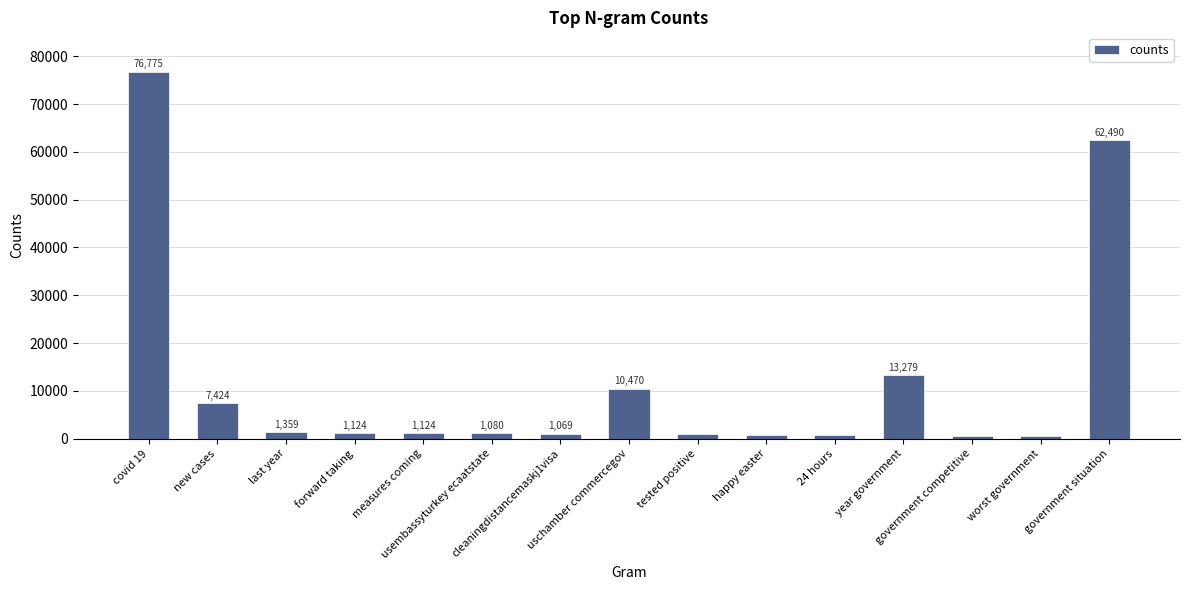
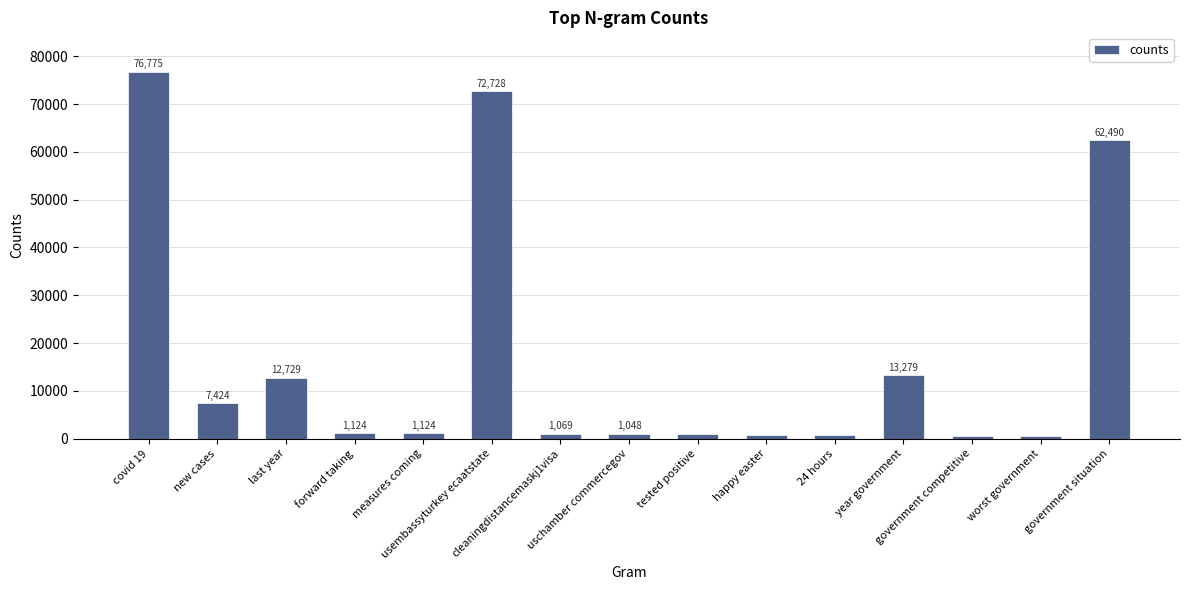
  {
    "covid 19": "76,775",
    "new cases": "7,424",
-   "last year": "1,359",
+   "last year": "12,729",
    "forward taking": "1,124",
    "measures coming": "1,124",
-   "usembassyturkey ecaatstate": "1,080",
+   "usembassyturkey ecaatstate": "72,728",
    "cleaningdistancemaskj1visa": "1,069",
-   "uschamber commercegov": "10,470",
+   "uschamber commercegov": "1,048",
    "year government": "13,279",
    "government situation": "62,490"
  }
